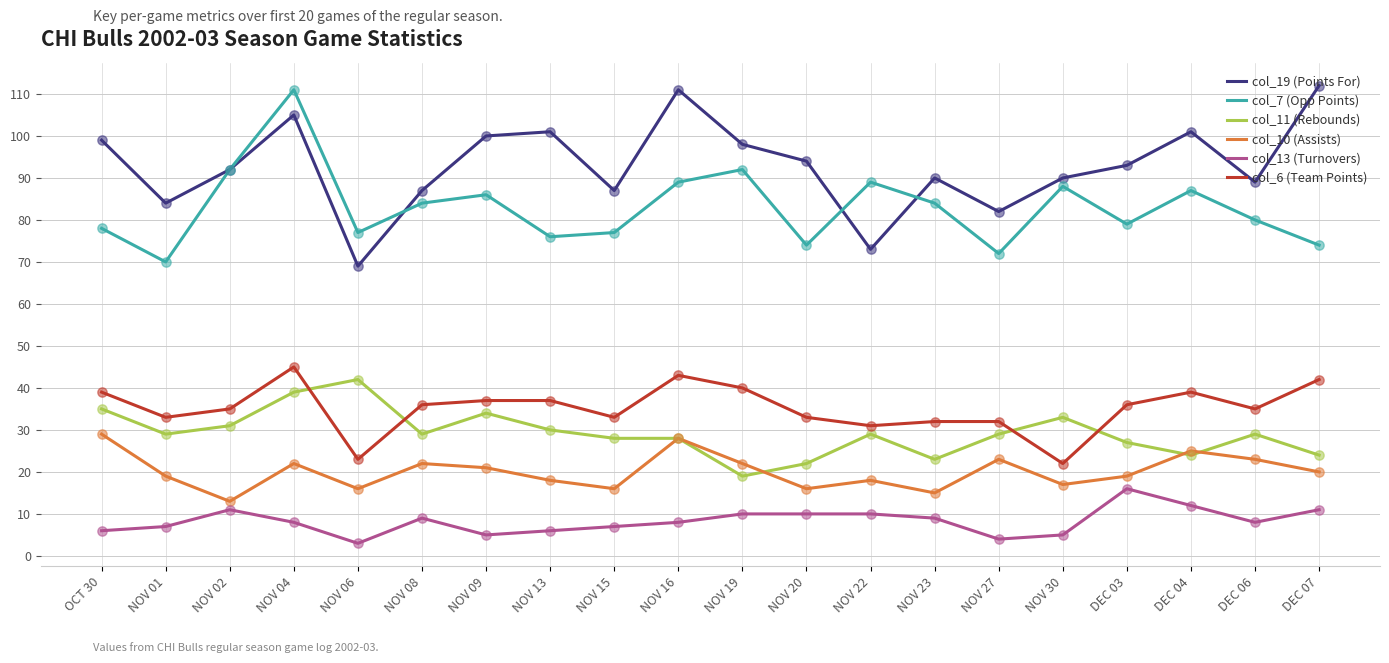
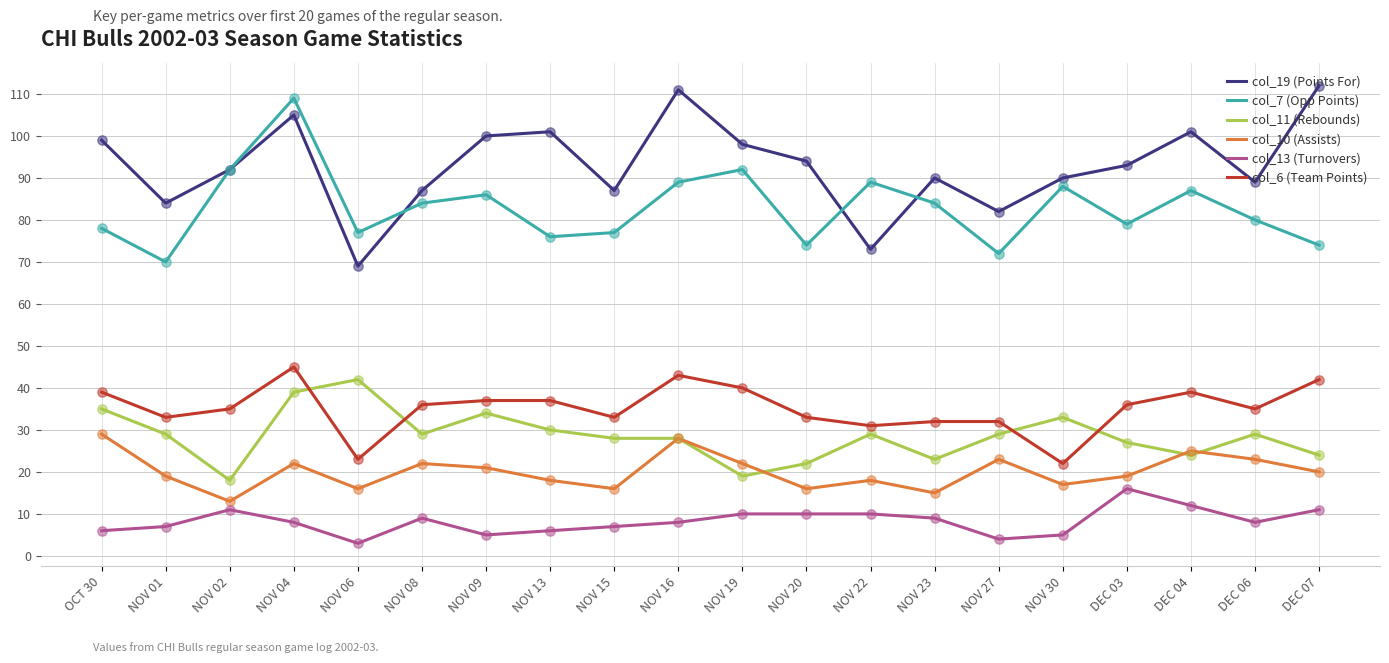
  {
    "col_19 (Points For)": {
      "OCT 30": 99,
      "NOV 01": 84,
      "NOV 04": 105,
      "NOV 06": 69,
      "NOV 08": 87,
      "NOV 09": 100,
      "NOV 13": 101,
      "NOV 15": 87,
      "NOV 16": 111,
      "NOV 19": 98,
      "NOV 20": 94,
      "NOV 22": 73,
      "NOV 23": 90,
      "NOV 27": 82,
      "NOV 30": 90,
      "DEC 03": 93,
      "DEC 04": 101,
      "DEC 06": 89,
      "DEC 07": 112
    },
    "col_7 (Opp Points)": {
      "OCT 30": 78,
      "NOV 01": 70,
-     "NOV 04": 111,
+     "NOV 04": 109,
      "NOV 06": 77,
      "NOV 08": 84,
      "NOV 09": 86,
      "NOV 13": 76,
      "NOV 15": 77,
      "NOV 16": 89,
      "NOV 19": 92,
      "NOV 20": 74,
      "NOV 22": 89,
      "NOV 23": 84,
      "NOV 27": 72,
      "NOV 30": 88,
      "DEC 03": 79,
      "DEC 04": 87,
      "DEC 06": 80,
      "DEC 07": 74
    },
    "col_11 (Rebounds)": {
      "OCT 30": 35,
      "NOV 01": 29,
-     "NOV 02": 31,
+     "NOV 02": 18,
      "NOV 04": 39,
      "NOV 06": 42,
      "NOV 08": 29,
      "NOV 09": 34,
      "NOV 13": 30,
      "NOV 15": 28,
      "NOV 19": 19,
      "NOV 20": 22,
      "NOV 22": 29,
      "NOV 23": 23,
      "NOV 27": 29,
      "NOV 30": 33,
      "DEC 03": 27,
      "DEC 04": 24,
      "DEC 06": 29,
      "DEC 07": 24
    },
    "col_10 (Assists)": {
      "OCT 30": 29,
      "NOV 01": 19,
      "NOV 02": 13,
      "NOV 04": 22,
      "NOV 06": 16,
      "NOV 08": 22,
      "NOV 09": 21,
      "NOV 13": 18,
      "NOV 15": 16,
      "NOV 19": 22,
      "NOV 20": 16,
      "NOV 22": 18,
      "NOV 23": 15,
      "NOV 27": 23,
      "NOV 30": 17,
      "DEC 03": 19,
      "DEC 04": 25,
      "DEC 06": 23,
      "DEC 07": 20
    },
    "col_13 (Turnovers)": {
      "OCT 30": 6,
      "NOV 01": 7,
      "NOV 02": 11,
      "NOV 04": 8,
      "NOV 06": 3,
      "NOV 08": 9,
      "NOV 09": 5,
      "NOV 13": 6,
      "NOV 15": 7,
      "NOV 16": 8,
      "NOV 19": 10,
      "NOV 20": 10,
      "NOV 22": 10,
      "NOV 23": 9,
      "NOV 27": 4,
      "NOV 30": 5,
      "DEC 03": 16,
      "DEC 04": 12,
      "DEC 06": 8,
      "DEC 07": 11
    },
    "col_6 (Team Points)": {
      "OCT 30": 39,
      "NOV 01": 33,
      "NOV 02": 35,
      "NOV 04": 45,
      "NOV 06": 23,
      "NOV 08": 36,
      "NOV 09": 37,
      "NOV 13": 37,
      "NOV 15": 33,
      "NOV 16": 43,
      "NOV 19": 40,
      "NOV 20": 33,
      "NOV 22": 31,
      "NOV 23": 32,
      "NOV 27": 32,
      "NOV 30": 22,
      "DEC 03": 36,
      "DEC 04": 39,
      "DEC 06": 35,
      "DEC 07": 42
    }
  }
